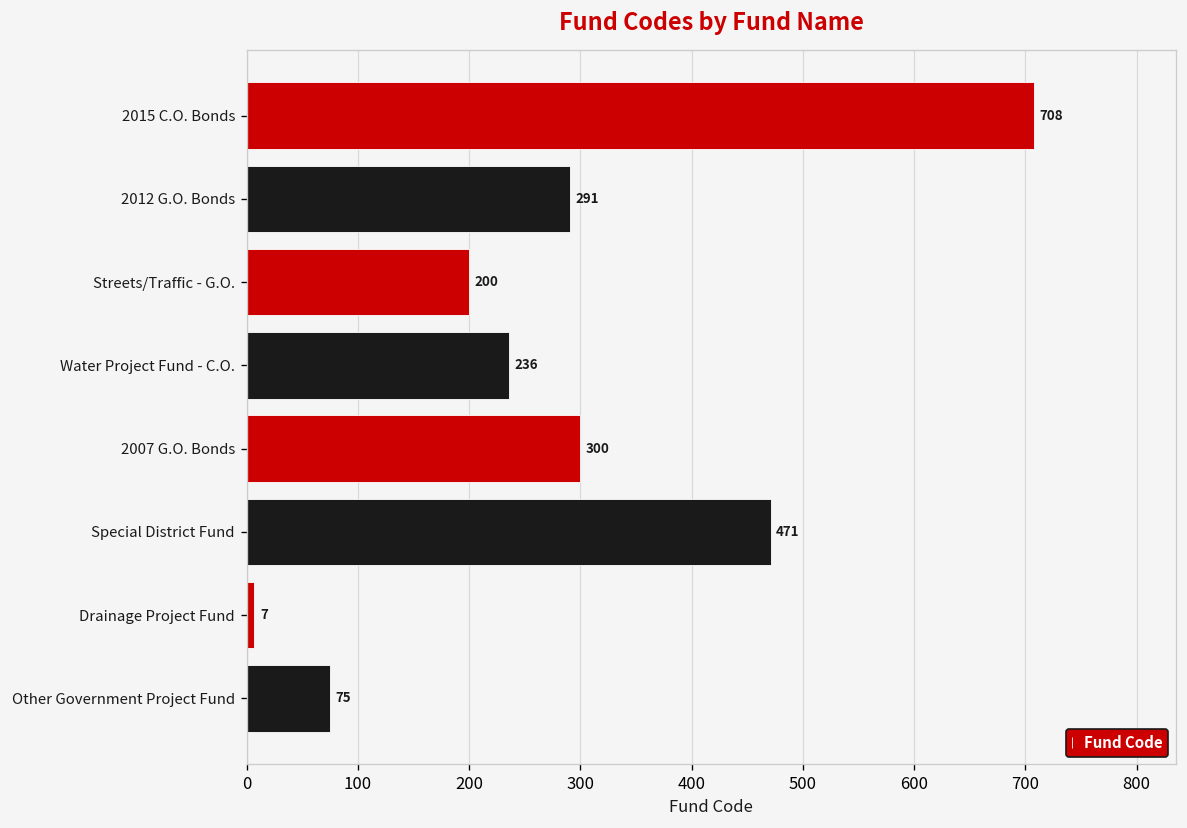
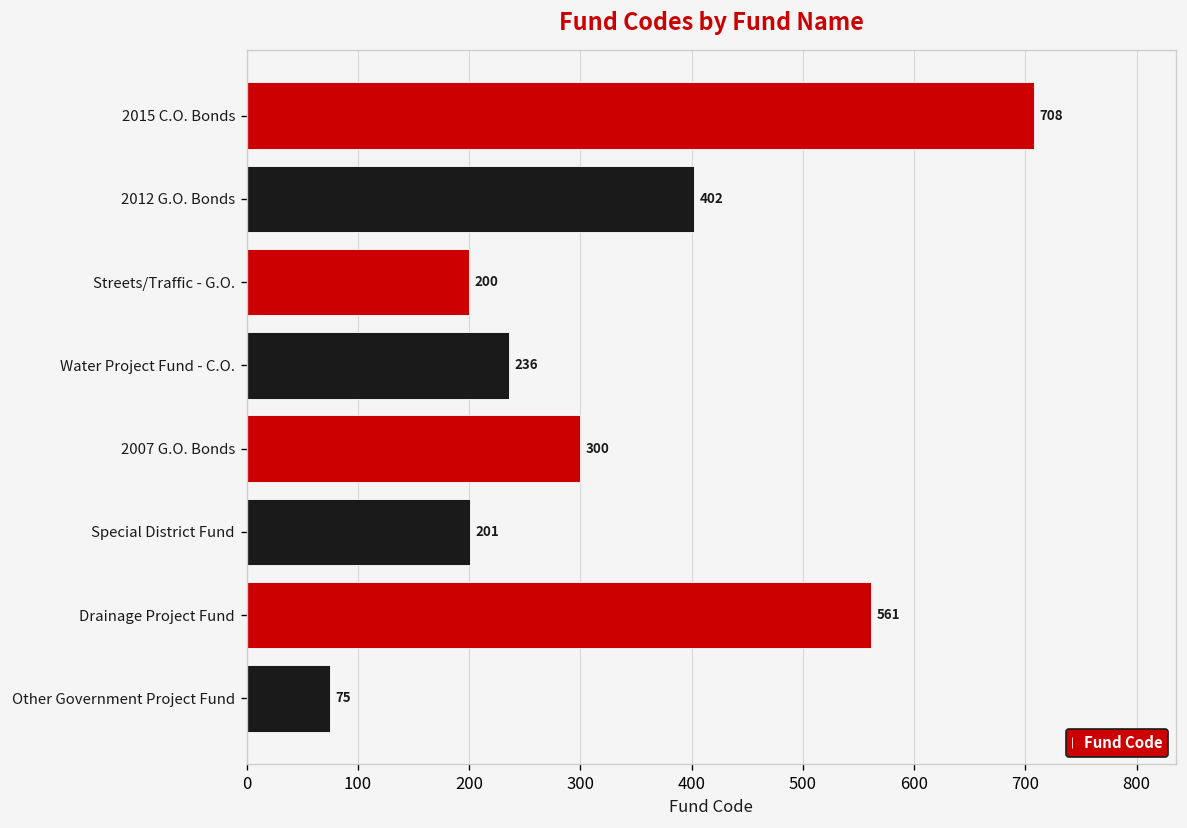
  {
    "2015 C.O. Bonds": 708,
-   "2012 G.O. Bonds": 291,
+   "2012 G.O. Bonds": 402,
    "Streets/Traffic - G.O.": 200,
    "Water Project Fund - C.O.": 236,
    "2007 G.O. Bonds": 300,
-   "Special District Fund": 471,
-   "Drainage Project Fund": 7,
+   "Special District Fund": 201,
+   "Drainage Project Fund": 561,
    "Other Government Project Fund": 75
  }
